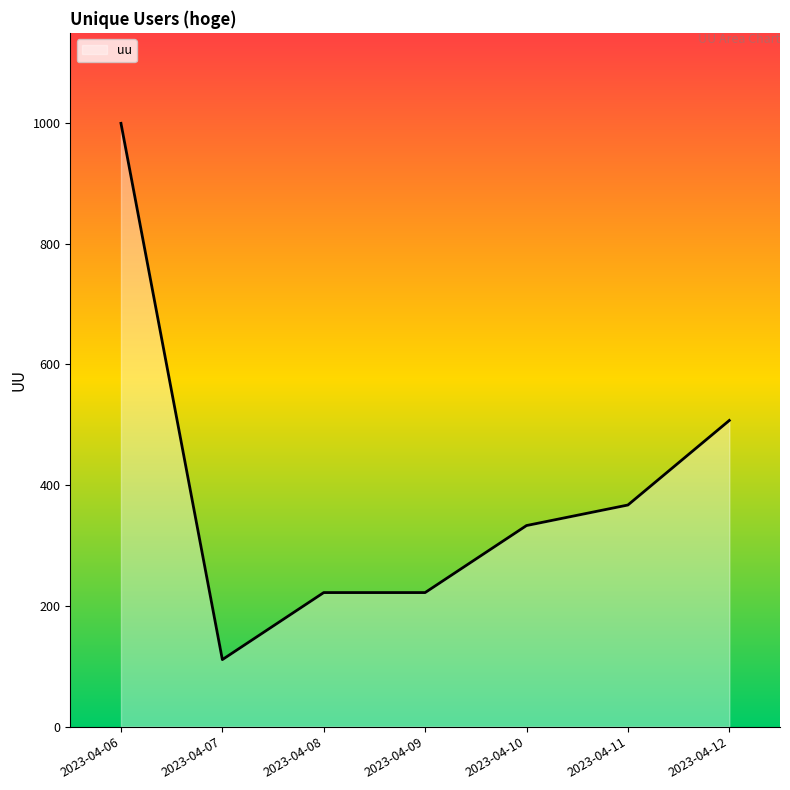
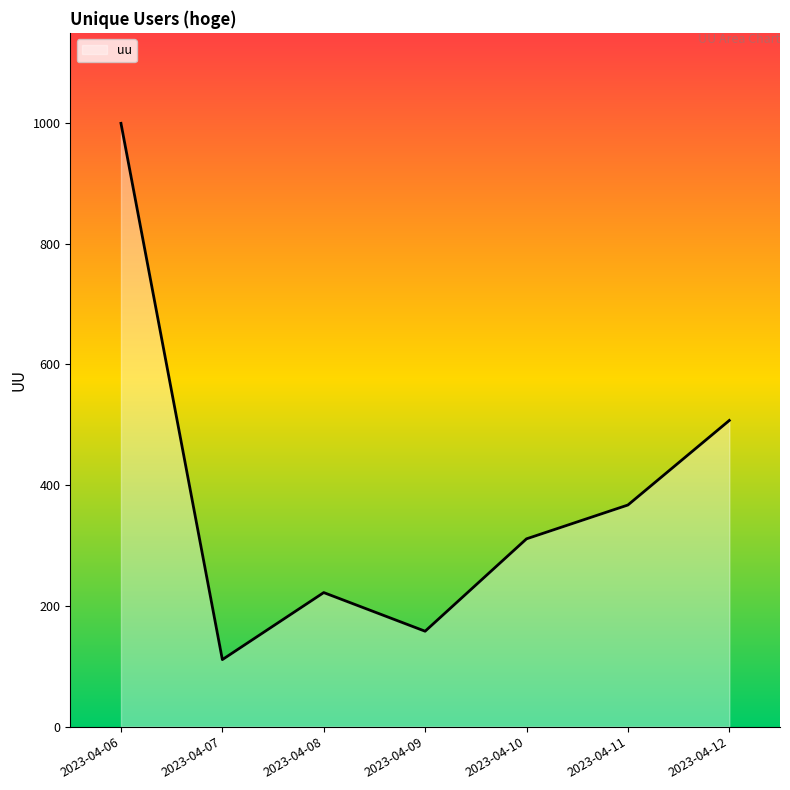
  {
    "2023-04-06": 1000,
    "2023-04-07": 110,
    "2023-04-08": 220,
-   "2023-04-09": 220,
-   "2023-04-10": 330,
+   "2023-04-09": 160,
+   "2023-04-10": 310,
    "2023-04-11": 370,
    "2023-04-12": 510
  }
